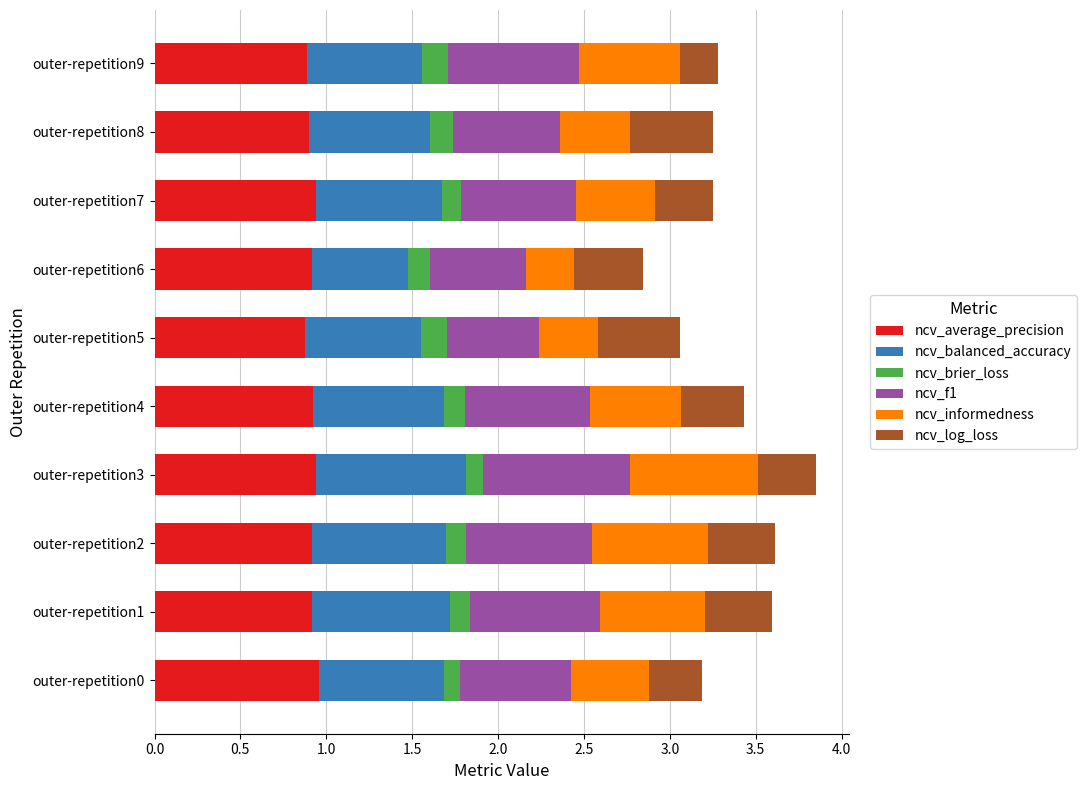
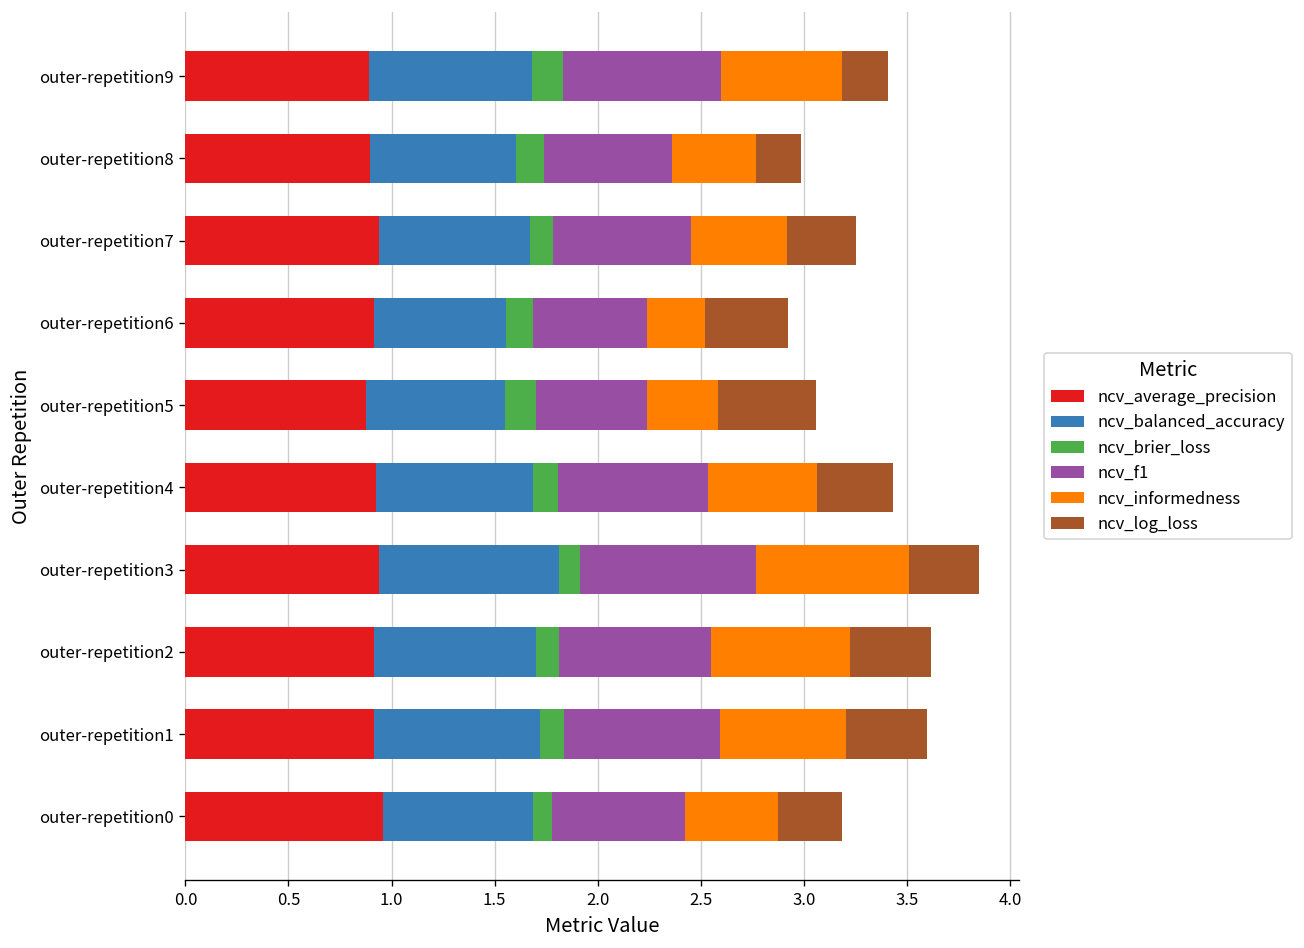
  {
    "ncv_average_precision": {
      "outer-repetition9": 0.89,
      "outer-repetition8": 0.90,
      "outer-repetition7": 0.94,
      "outer-repetition6": 0.92,
      "outer-repetition5": 0.88,
      "outer-repetition4": 0.92,
      "outer-repetition3": 0.94,
      "outer-repetition2": 0.92,
      "outer-repetition1": 0.92,
      "outer-repetition0": 0.96
    },
    "ncv_balanced_accuracy": {
-     "outer-repetition9": 0.67,
+     "outer-repetition9": 0.79,
      "outer-repetition8": 0.70,
      "outer-repetition7": 0.73,
-     "outer-repetition6": 0.56,
+     "outer-repetition6": 0.64,
      "outer-repetition5": 0.67,
      "outer-repetition4": 0.77,
      "outer-repetition3": 0.87,
      "outer-repetition2": 0.78,
      "outer-repetition1": 0.81,
      "outer-repetition0": 0.73
    },
    "ncv_brier_loss": {
      "outer-repetition9": 0.15,
      "outer-repetition8": 0.14,
      "outer-repetition7": 0.11,
      "outer-repetition6": 0.13,
      "outer-repetition5": 0.15,
      "outer-repetition4": 0.12,
      "outer-repetition3": 0.10,
      "outer-repetition2": 0.11,
      "outer-repetition1": 0.12,
      "outer-repetition0": 0.09
    },
    "ncv_f1": {
      "outer-repetition9": 0.76,
      "outer-repetition8": 0.62,
      "outer-repetition7": 0.67,
      "outer-repetition6": 0.56,
      "outer-repetition5": 0.54,
      "outer-repetition4": 0.73,
      "outer-repetition3": 0.86,
      "outer-repetition2": 0.73,
      "outer-repetition1": 0.76,
      "outer-repetition0": 0.64
    },
    "ncv_informedness": {
      "outer-repetition9": 0.59,
      "outer-repetition8": 0.41,
      "outer-repetition7": 0.46,
      "outer-repetition6": 0.28,
      "outer-repetition5": 0.34,
      "outer-repetition4": 0.53,
      "outer-repetition3": 0.74,
      "outer-repetition2": 0.68,
      "outer-repetition1": 0.61,
      "outer-repetition0": 0.45
    },
    "ncv_log_loss": {
      "outer-repetition9": 0.22,
-     "outer-repetition8": 0.48,
+     "outer-repetition8": 0.22,
      "outer-repetition7": 0.34,
      "outer-repetition6": 0.40,
      "outer-repetition5": 0.48,
      "outer-repetition4": 0.37,
      "outer-repetition3": 0.34,
      "outer-repetition2": 0.39,
      "outer-repetition1": 0.39,
      "outer-repetition0": 0.31
    }
  }
